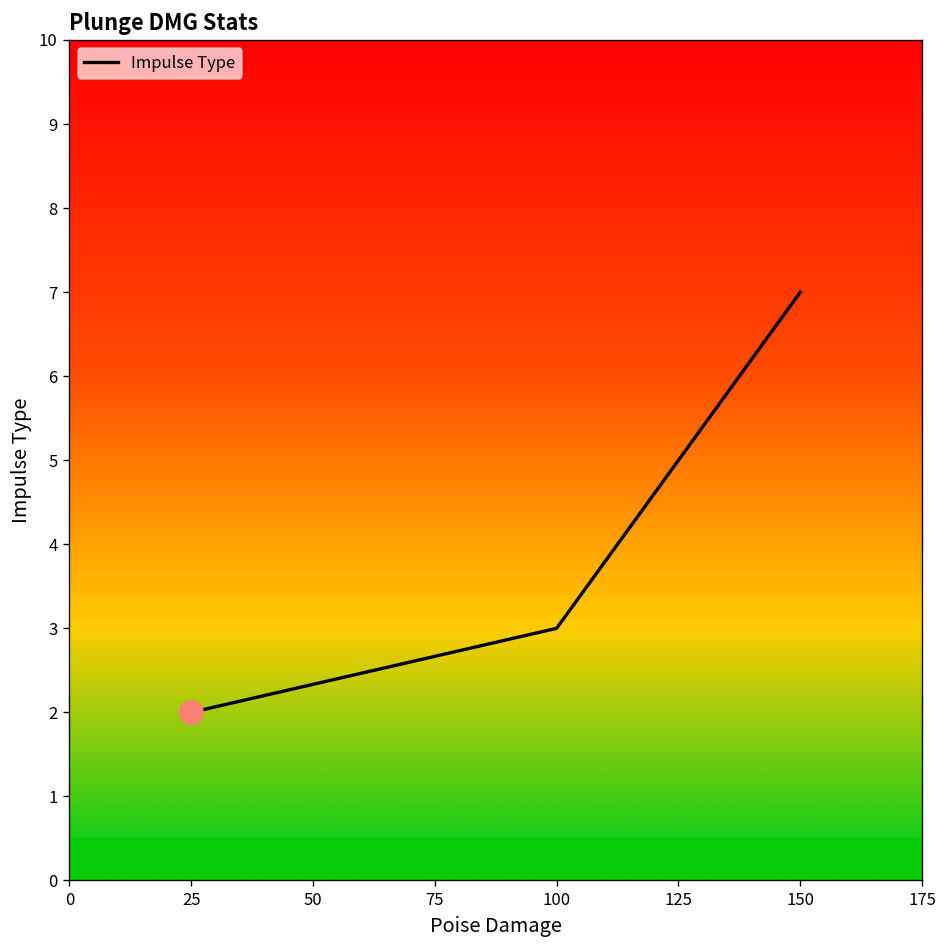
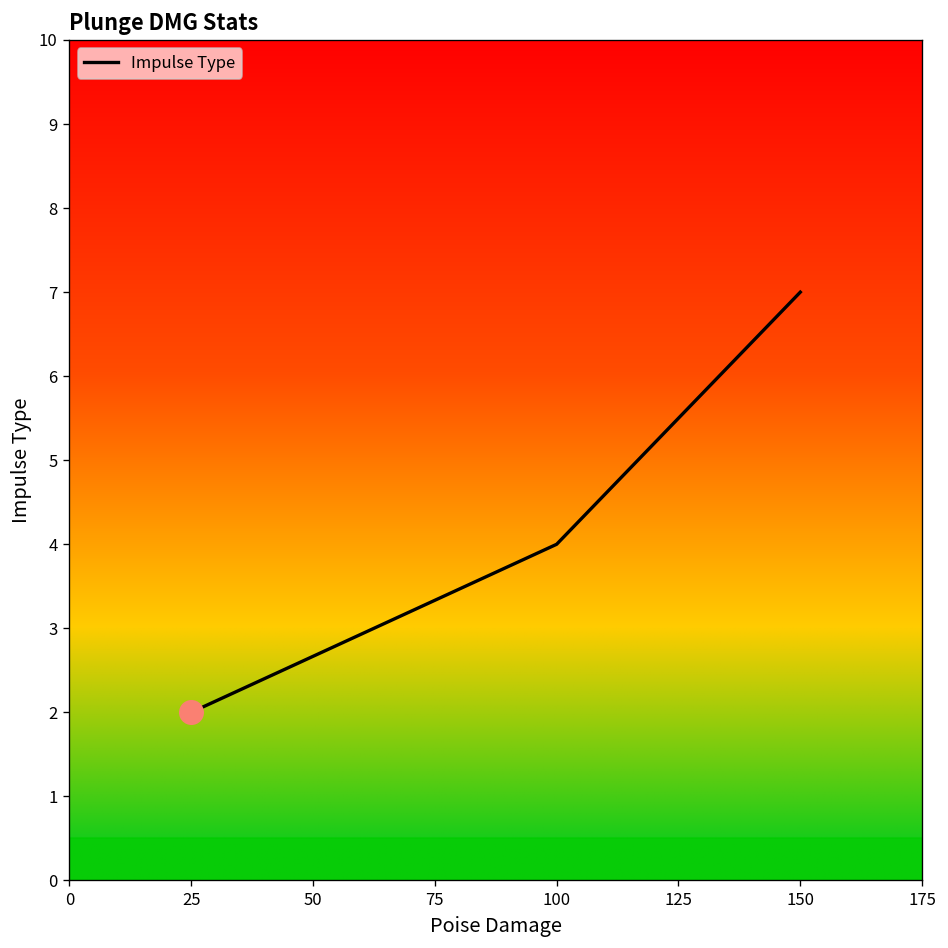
  {
    "Impulse Type": {
-     "100": 3,
+     "100": 4,
      "150": 7
    }
  }
